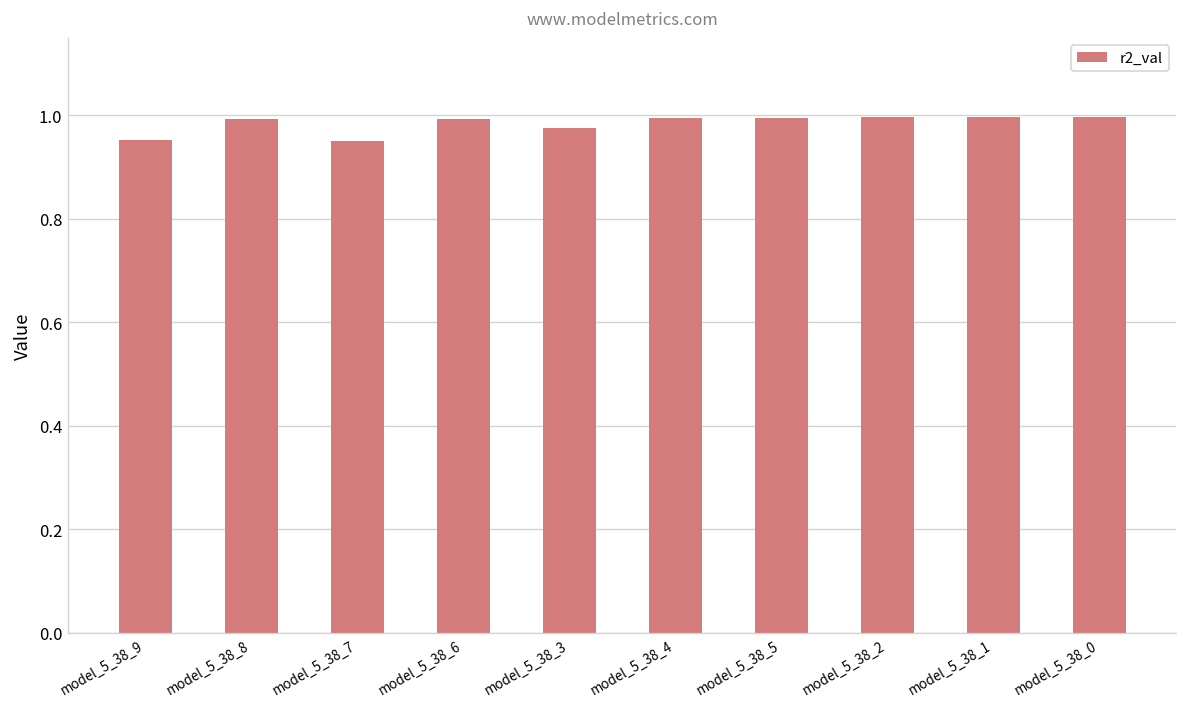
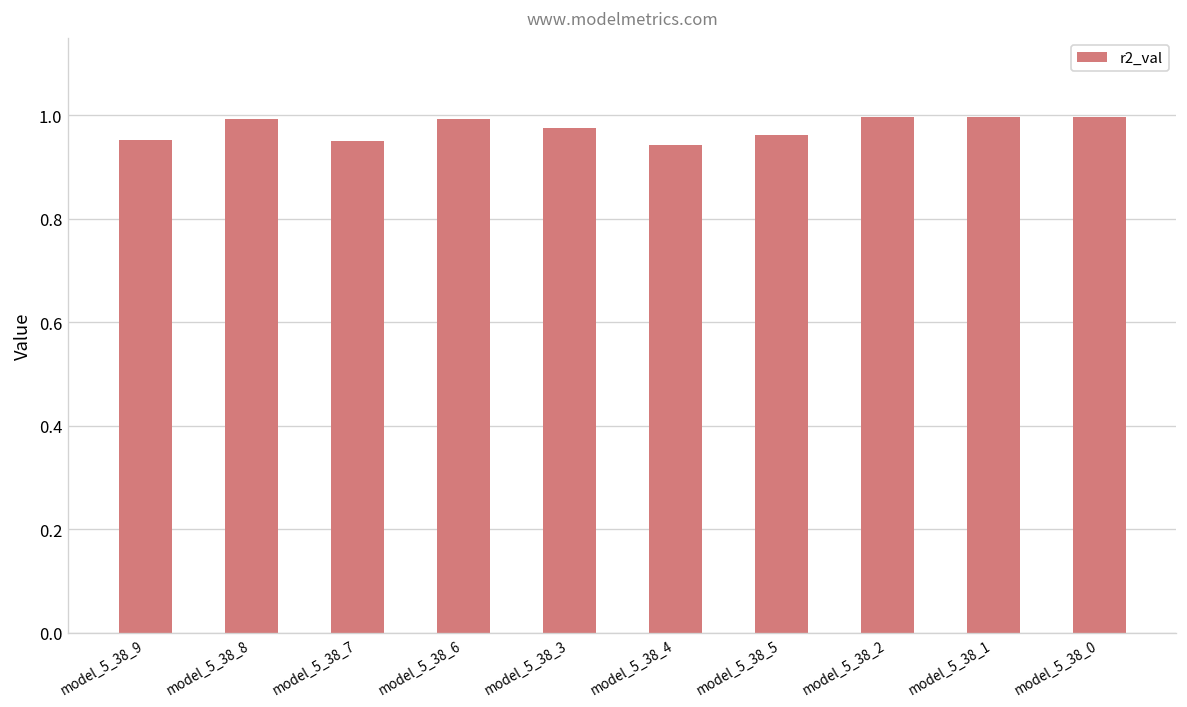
  {
    "model_5_38_9": 0.95,
    "model_5_38_8": 0.99,
    "model_5_38_7": 0.95,
    "model_5_38_6": 0.99,
    "model_5_38_3": 0.97,
-   "model_5_38_4": 0.99,
-   "model_5_38_5": 0.99,
+   "model_5_38_4": 0.94,
+   "model_5_38_5": 0.96,
    "model_5_38_2": 1.00,
    "model_5_38_1": 1.00,
    "model_5_38_0": 1.00
  }
